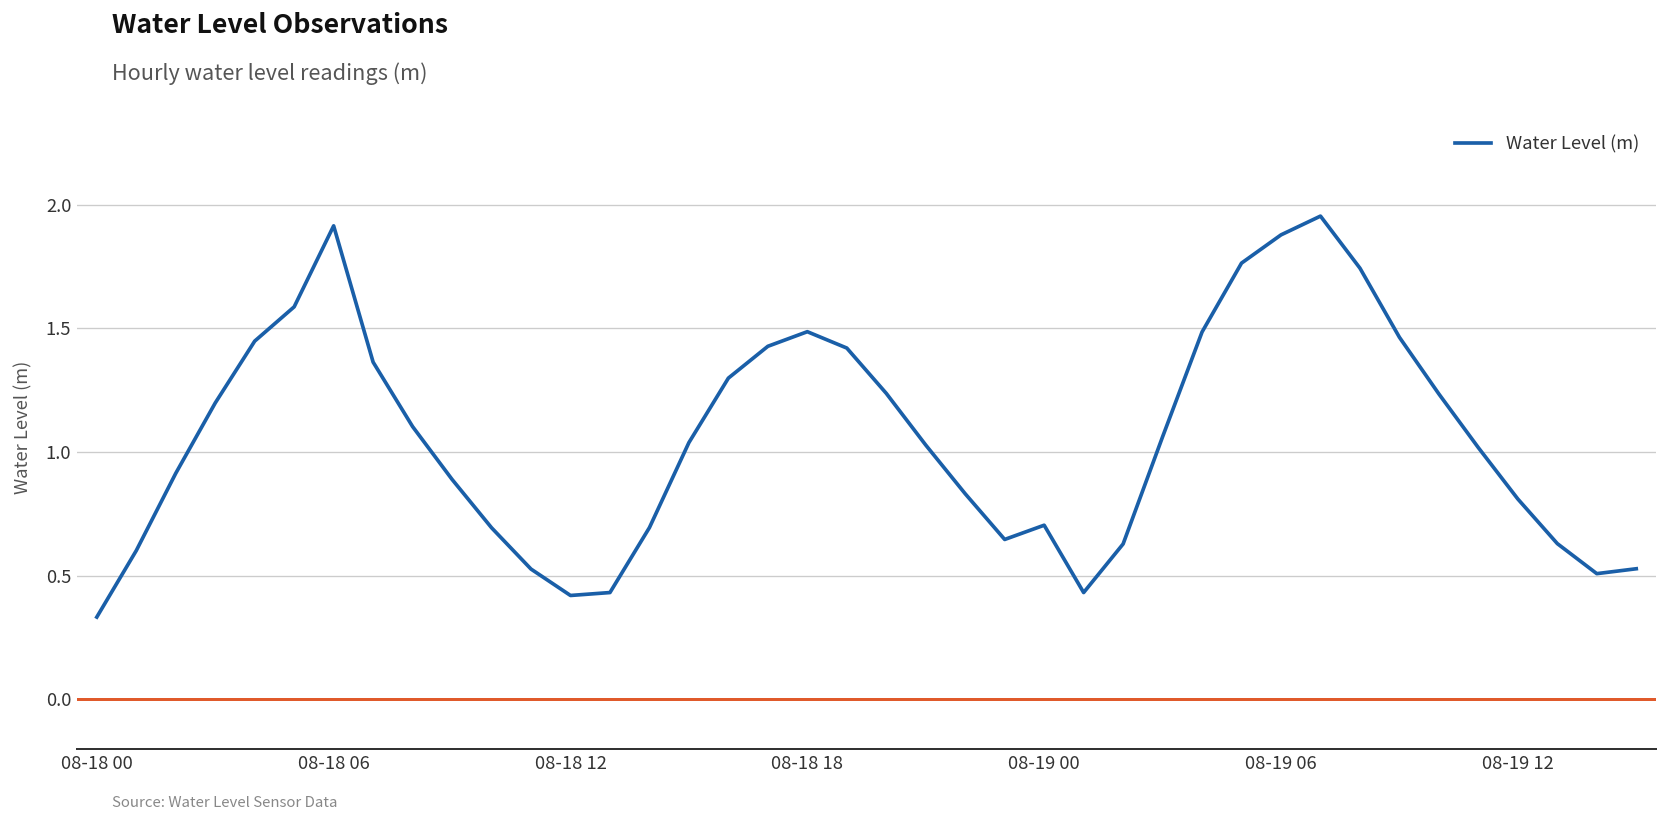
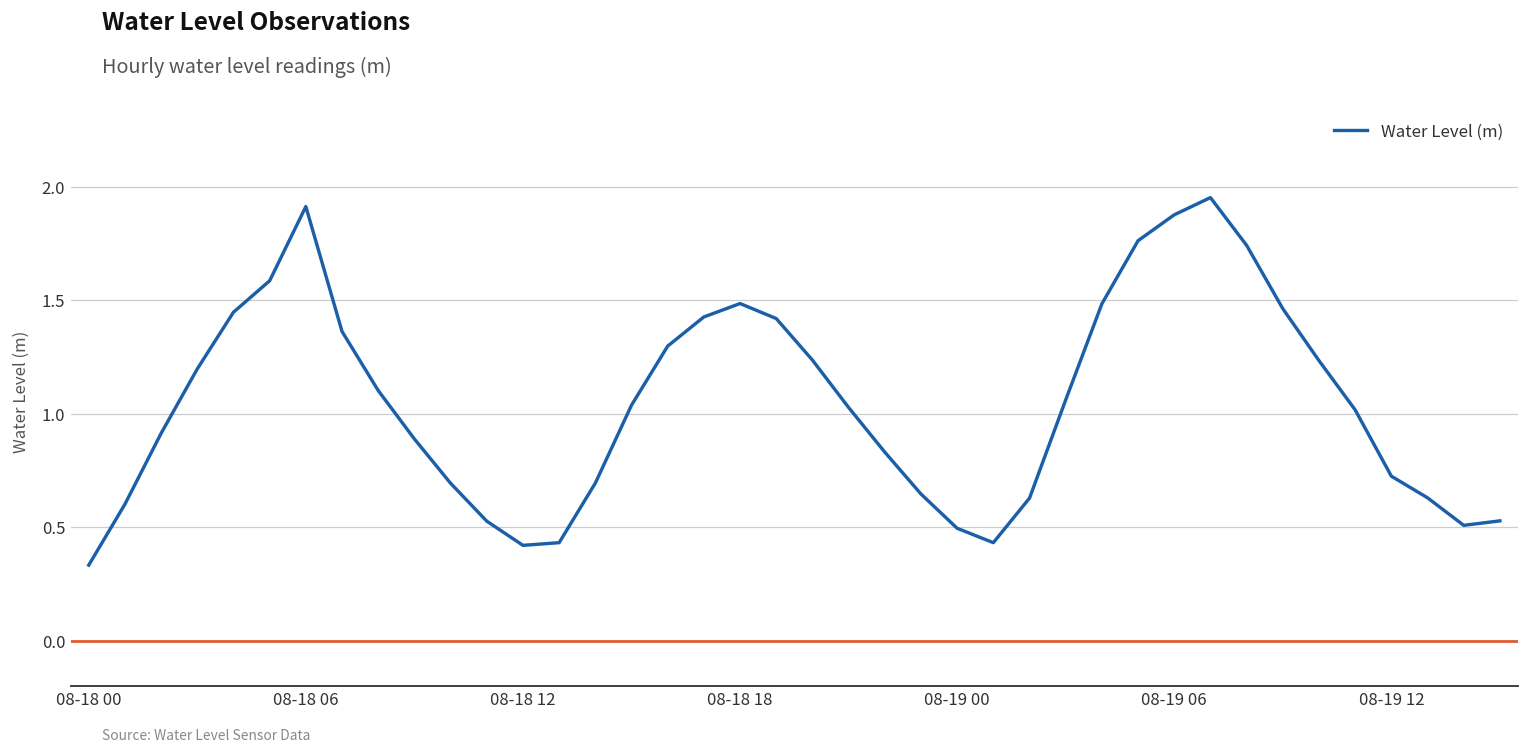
  {
    "08-18 00": 0.33,
    "08-18 06": 1.91,
    "08-18 12": 0.42,
    "08-18 18": 1.49,
-   "08-19 00": 0.70,
+   "08-19 00": 0.50,
    "08-19 06": 1.88,
-   "08-19 12": 0.81
+   "08-19 12": 0.73
  }
